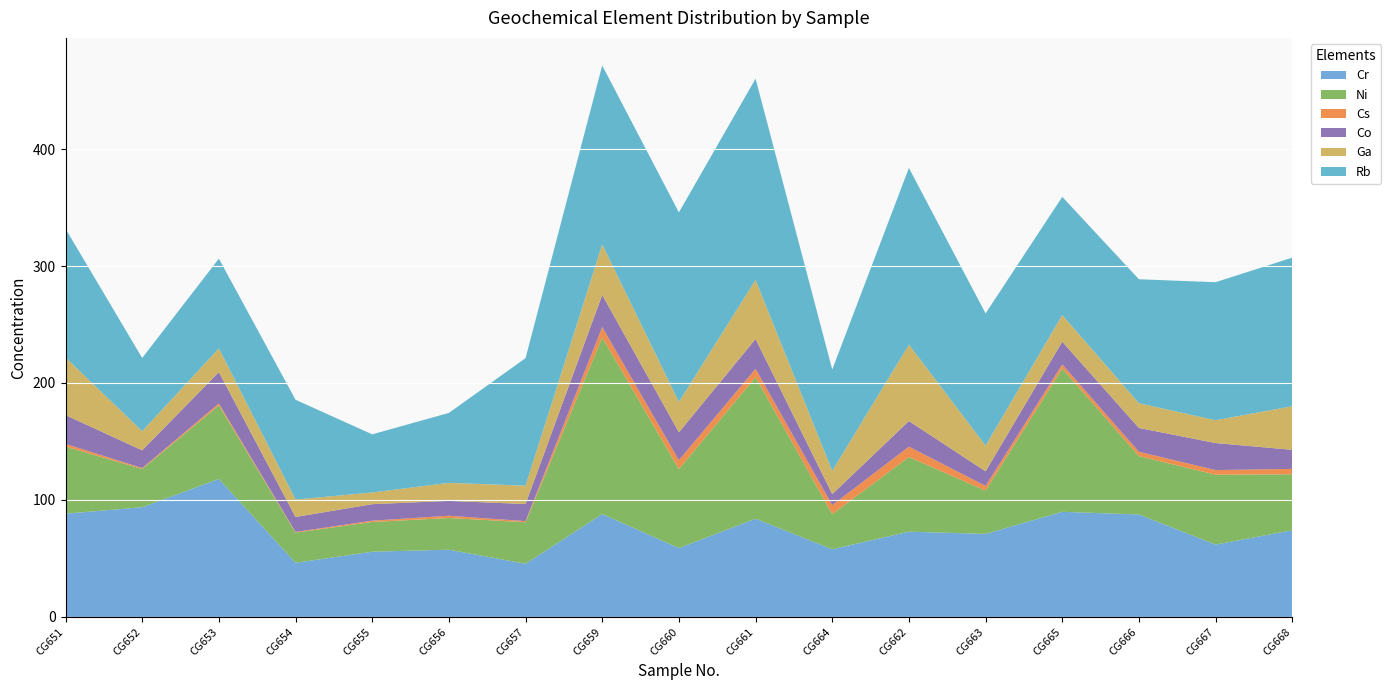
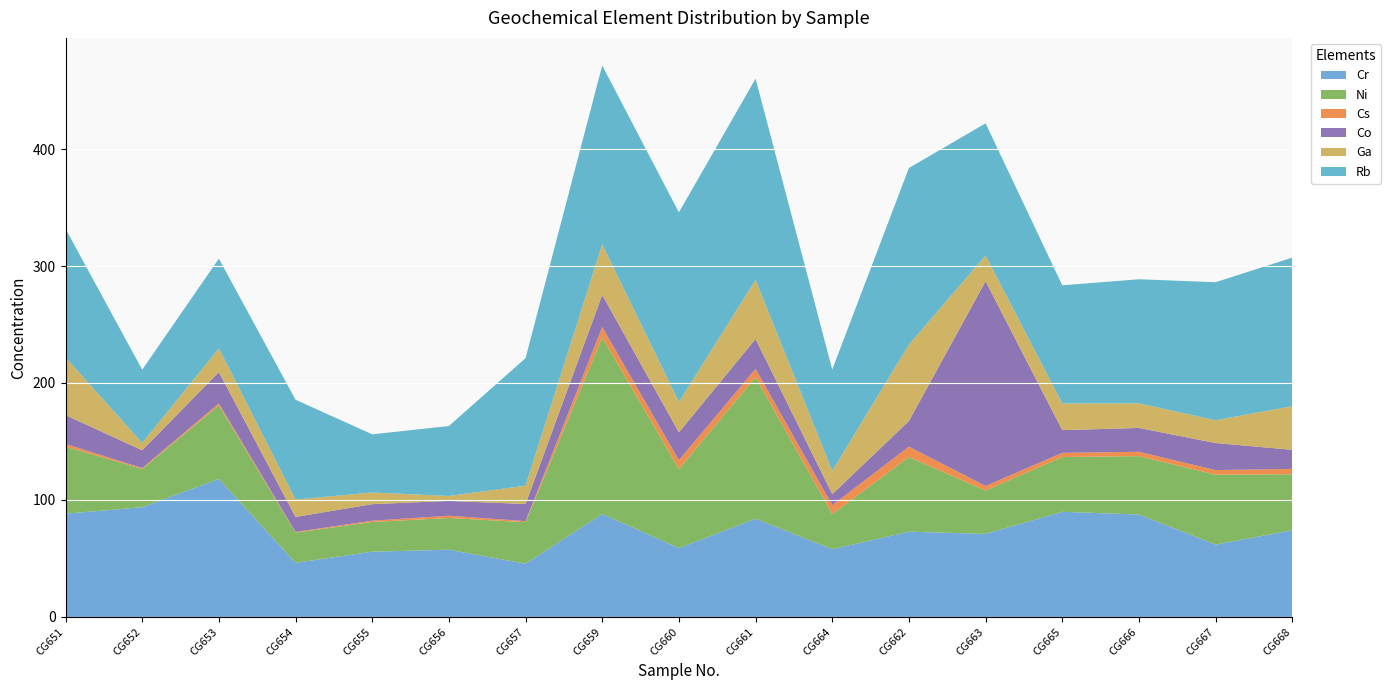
  {
    "Ni": {
      "CG651": 57,
      "CG659": 151,
      "CG660": 68,
      "CG661": 121,
      "CG664": 30,
      "CG662": 64,
      "CG663": 37,
-     "CG665": 122,
+     "CG665": 47,
      "CG666": 50,
      "CG667": 60,
      "CG668": 48
    },
    "Cs": {
      "CG651": 2,
      "CG659": 9,
      "CG660": 8,
      "CG661": 7,
      "CG664": 8,
      "CG662": 9,
      "CG663": 4,
      "CG665": 4,
      "CG666": 4,
      "CG667": 4,
      "CG668": 5
    },
    "Co": {
      "CG651": 25,
      "CG652": 15,
      "CG653": 27,
      "CG654": 13,
      "CG655": 14,
      "CG656": 13,
      "CG657": 15,
      "CG659": 28,
      "CG660": 24,
      "CG661": 26,
      "CG664": 9,
      "CG662": 22,
-     "CG663": 13,
+     "CG663": 175,
      "CG665": 19,
      "CG666": 20,
      "CG667": 23,
      "CG668": 16
    },
    "Ga": {
      "CG651": 49,
-     "CG652": 16,
+     "CG652": 6,
      "CG653": 20,
      "CG654": 15,
      "CG655": 10,
-     "CG656": 15,
+     "CG656": 4,
      "CG657": 16,
      "CG659": 43,
      "CG660": 26,
      "CG661": 51,
      "CG664": 20,
      "CG662": 65,
      "CG663": 22,
      "CG665": 23,
      "CG666": 21,
      "CG667": 20,
      "CG668": 37
    }
  }
